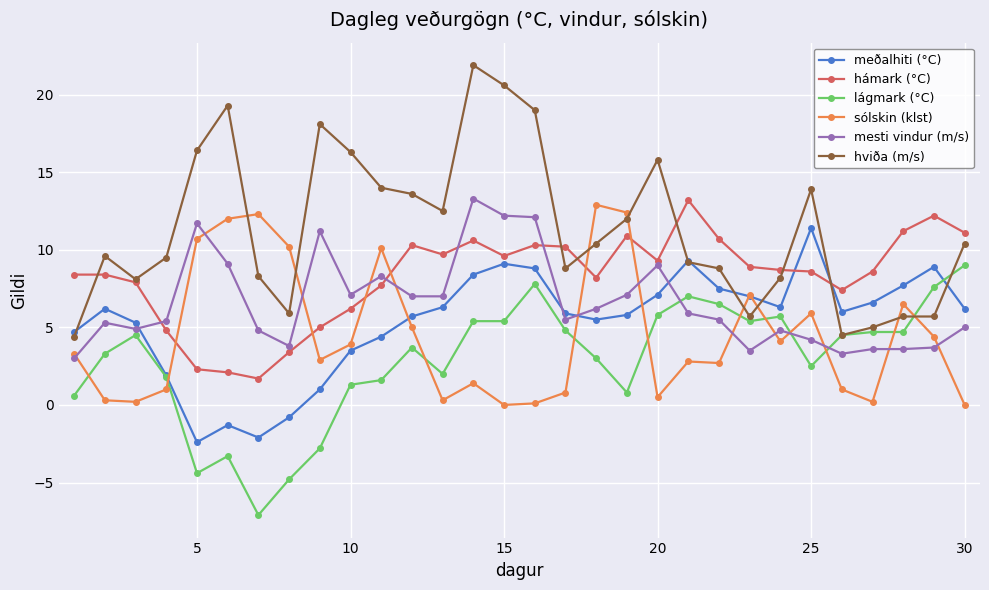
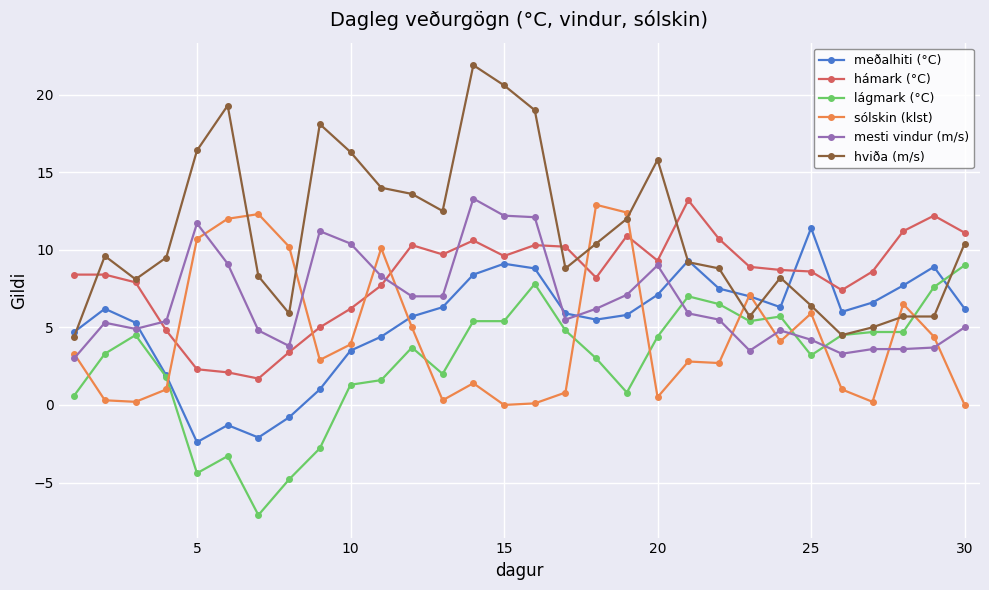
  {
    "meðalhiti (°C)": {
      "5": -2.4,
      "10": 3.5,
      "15": 9.1,
      "20": 7.1,
      "25": 11.4,
      "30": 6.2
    },
    "lágmark (°C)": {
      "5": -4.4,
      "10": 1.3,
      "15": 5.4,
-     "20": 5.8,
-     "25": 2.5,
+     "20": 4.4,
+     "25": 3.2,
      "30": 9.0
    },
    "mesti vindur (m/s)": {
      "5": 11.7,
-     "10": 7.1,
+     "10": 10.4,
      "15": 12.2,
      "20": 9.0,
      "25": 4.2,
      "30": 5.0
    },
    "hviða (m/s)": {
      "5": 16.4,
      "10": 16.3,
      "15": 20.6,
      "20": 15.8,
-     "25": 13.9,
+     "25": 6.4,
      "30": 10.4
    }
  }
